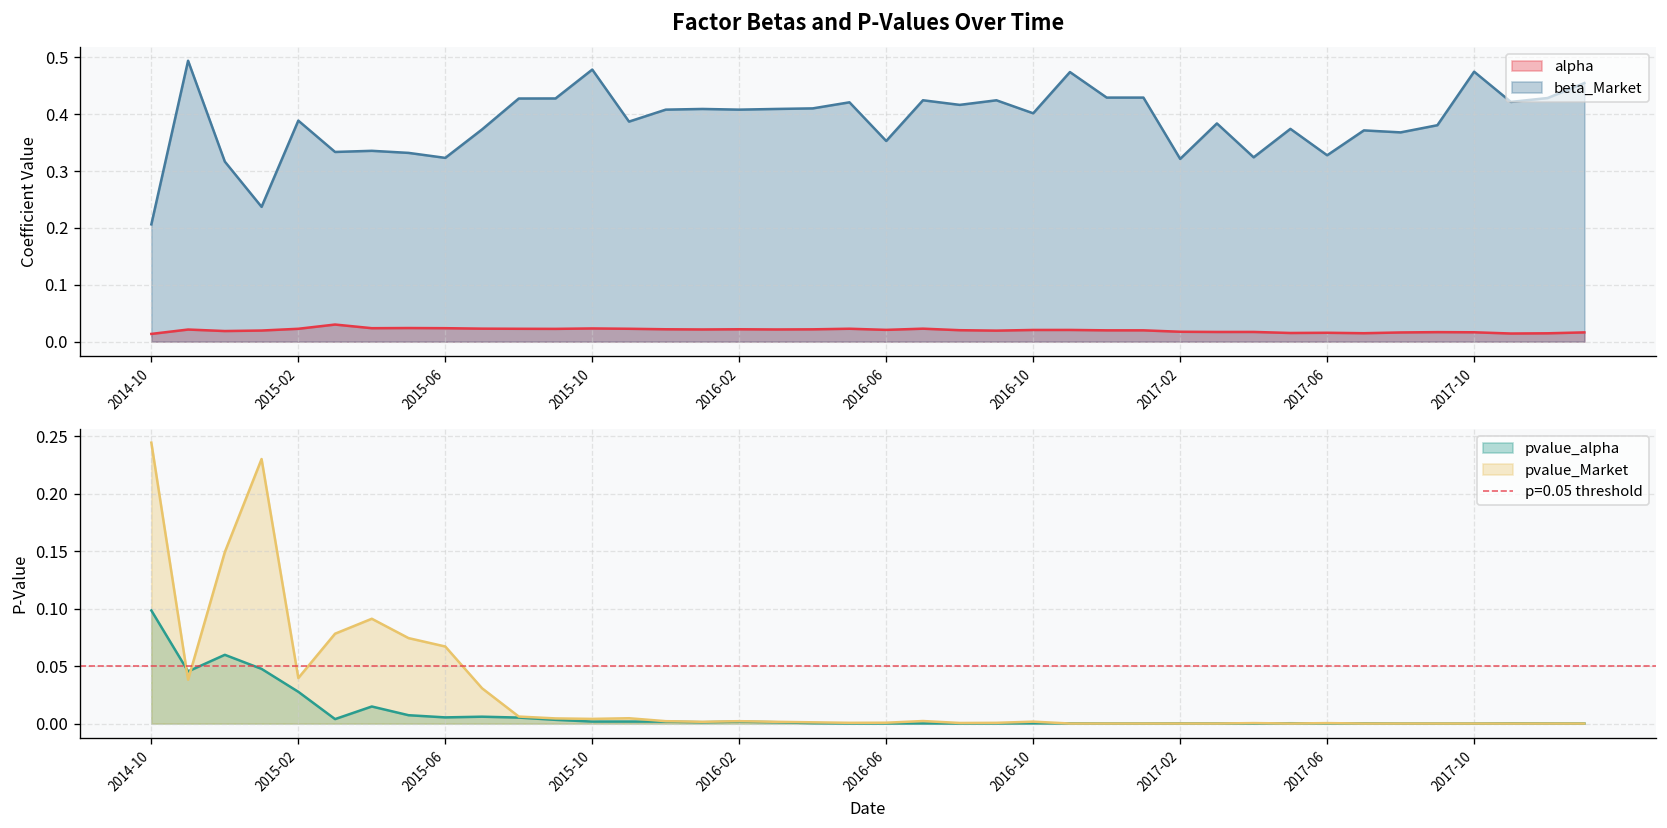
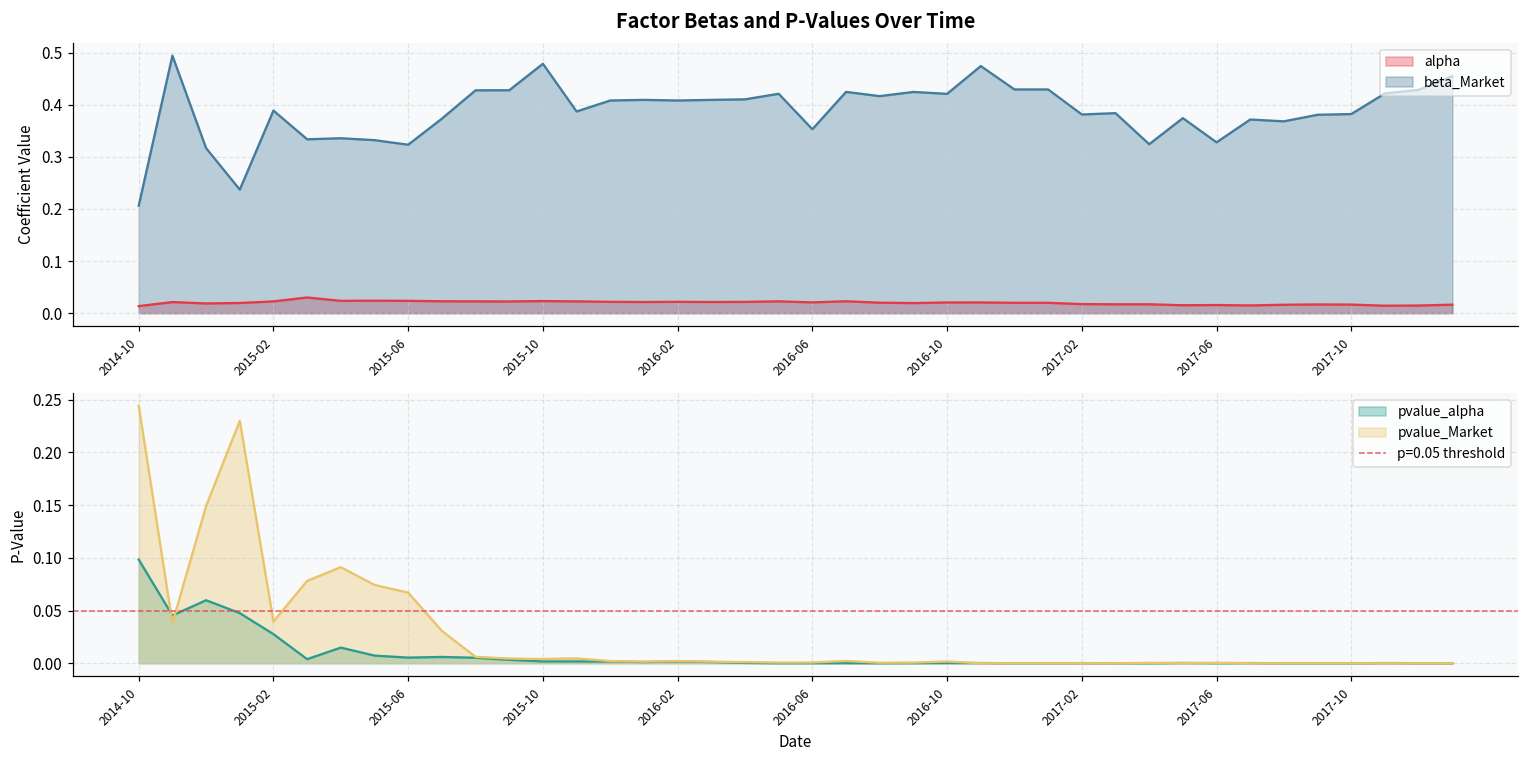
  {
    "Factor Betas and P-Values Over Time": {
      "alpha": {
        "2014-10": 0.01,
        "2015-02": 0.02,
        "2015-06": 0.02,
        "2015-10": 0.02,
        "2016-02": 0.02,
        "2016-06": 0.02,
        "2016-10": 0.02,
        "2017-02": 0.02,
        "2017-06": 0.02,
        "2017-10": 0.02
      },
      "beta_Market": {
        "2014-10": 0.21,
        "2015-02": 0.39,
        "2015-06": 0.32,
        "2015-10": 0.48,
        "2016-02": 0.41,
        "2016-06": 0.35,
-       "2016-10": 0.40,
-       "2017-02": 0.32,
+       "2016-10": 0.42,
+       "2017-02": 0.38,
        "2017-06": 0.33,
-       "2017-10": 0.47
+       "2017-10": 0.38
      }
    }
  }
